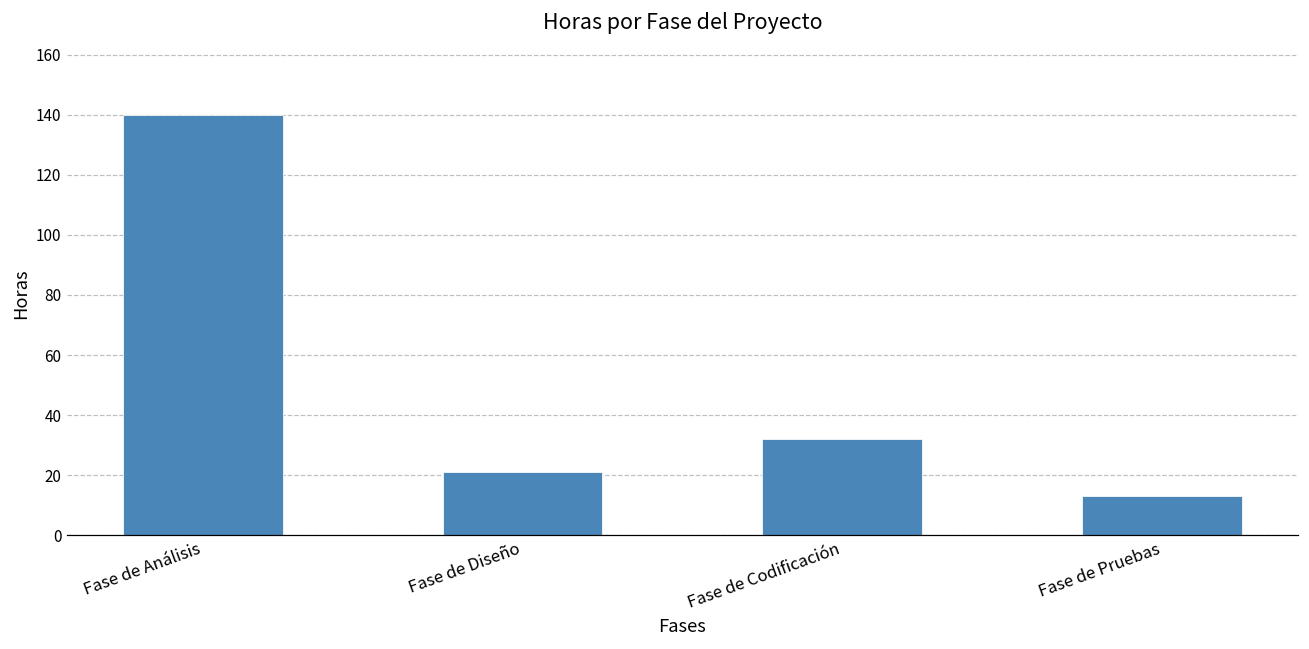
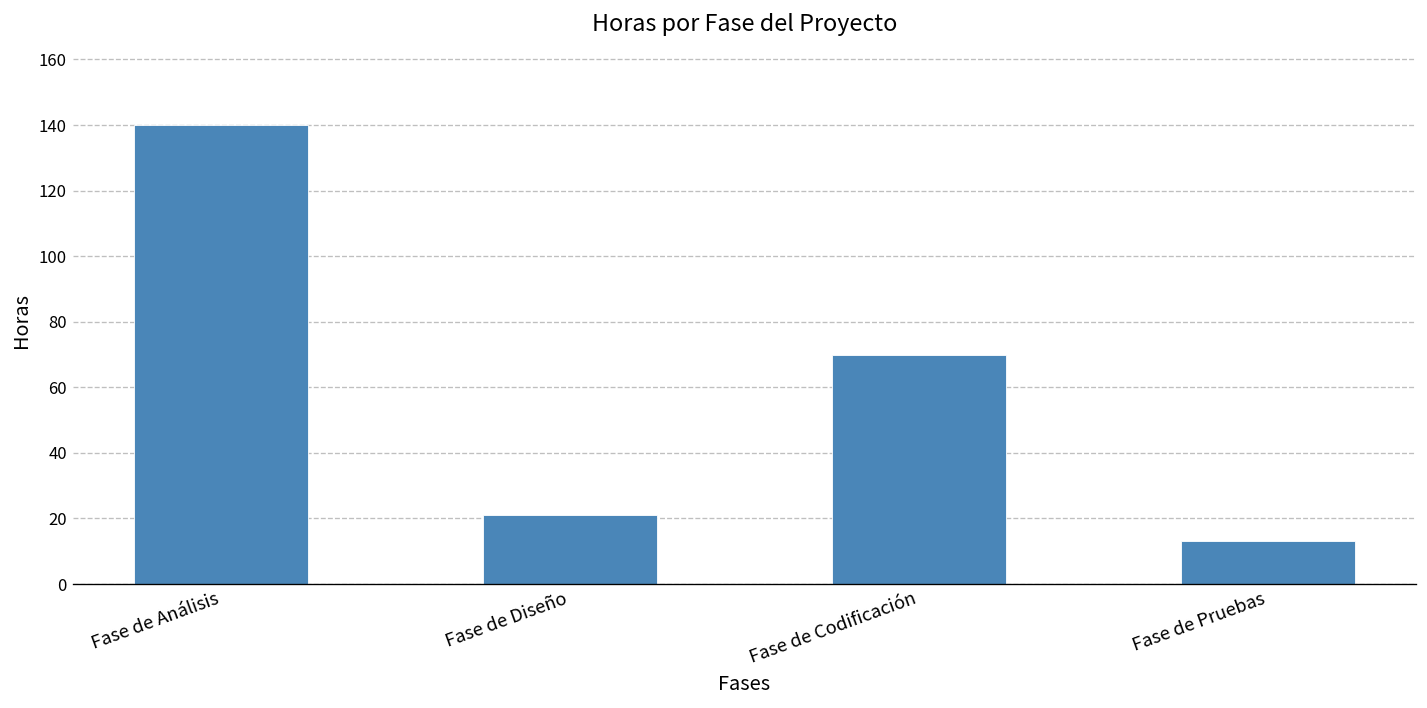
  {
    "Fase de Análisis": 140,
    "Fase de Diseño": 21,
-   "Fase de Codificación": 32,
+   "Fase de Codificación": 70,
    "Fase de Pruebas": 13
  }
